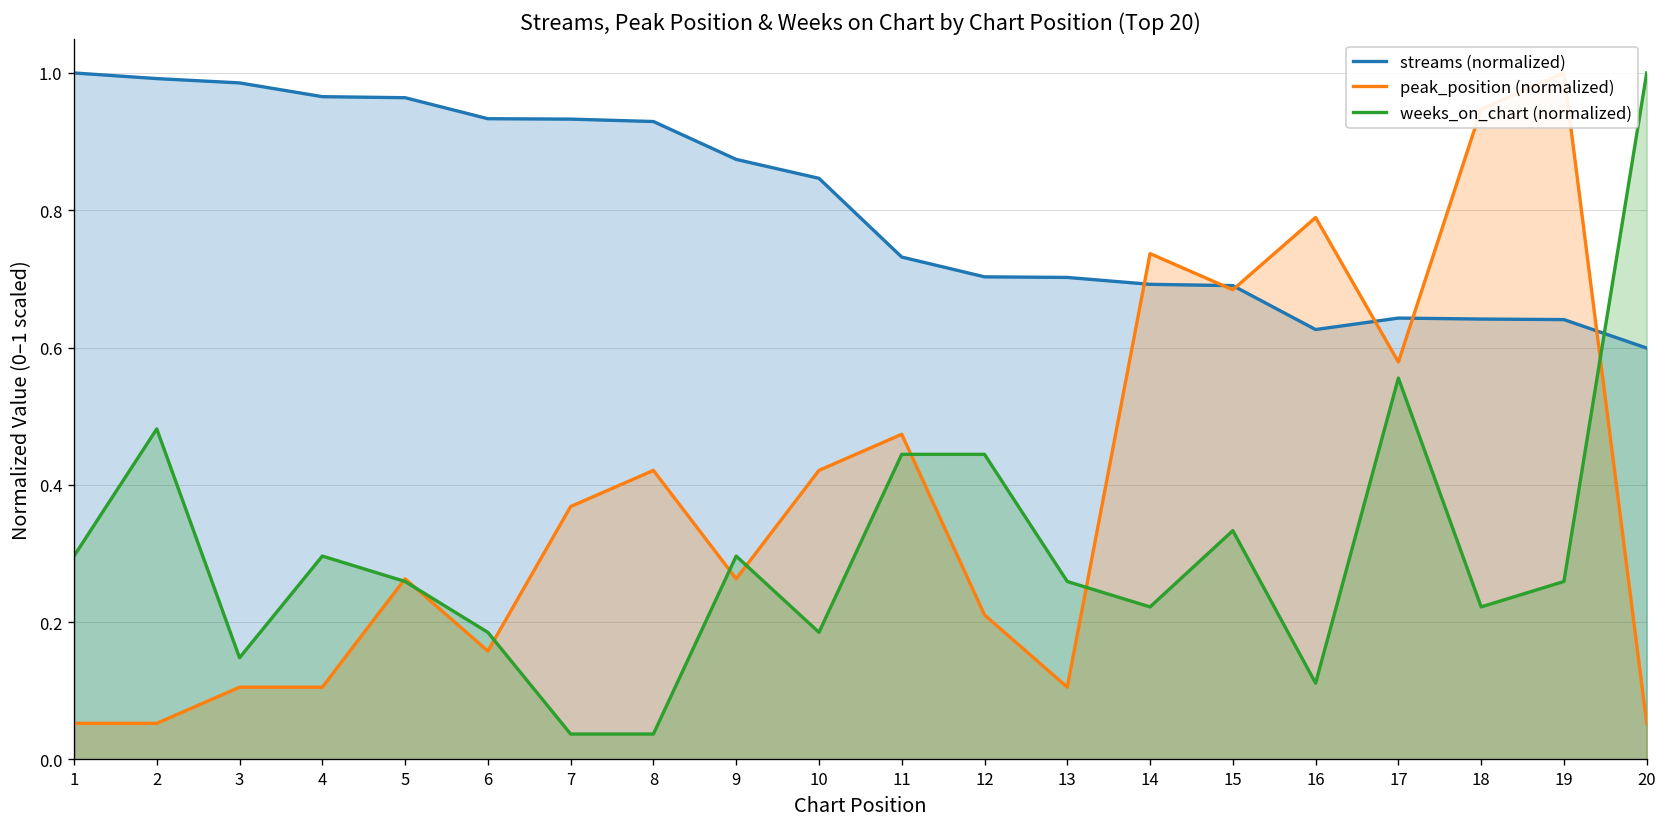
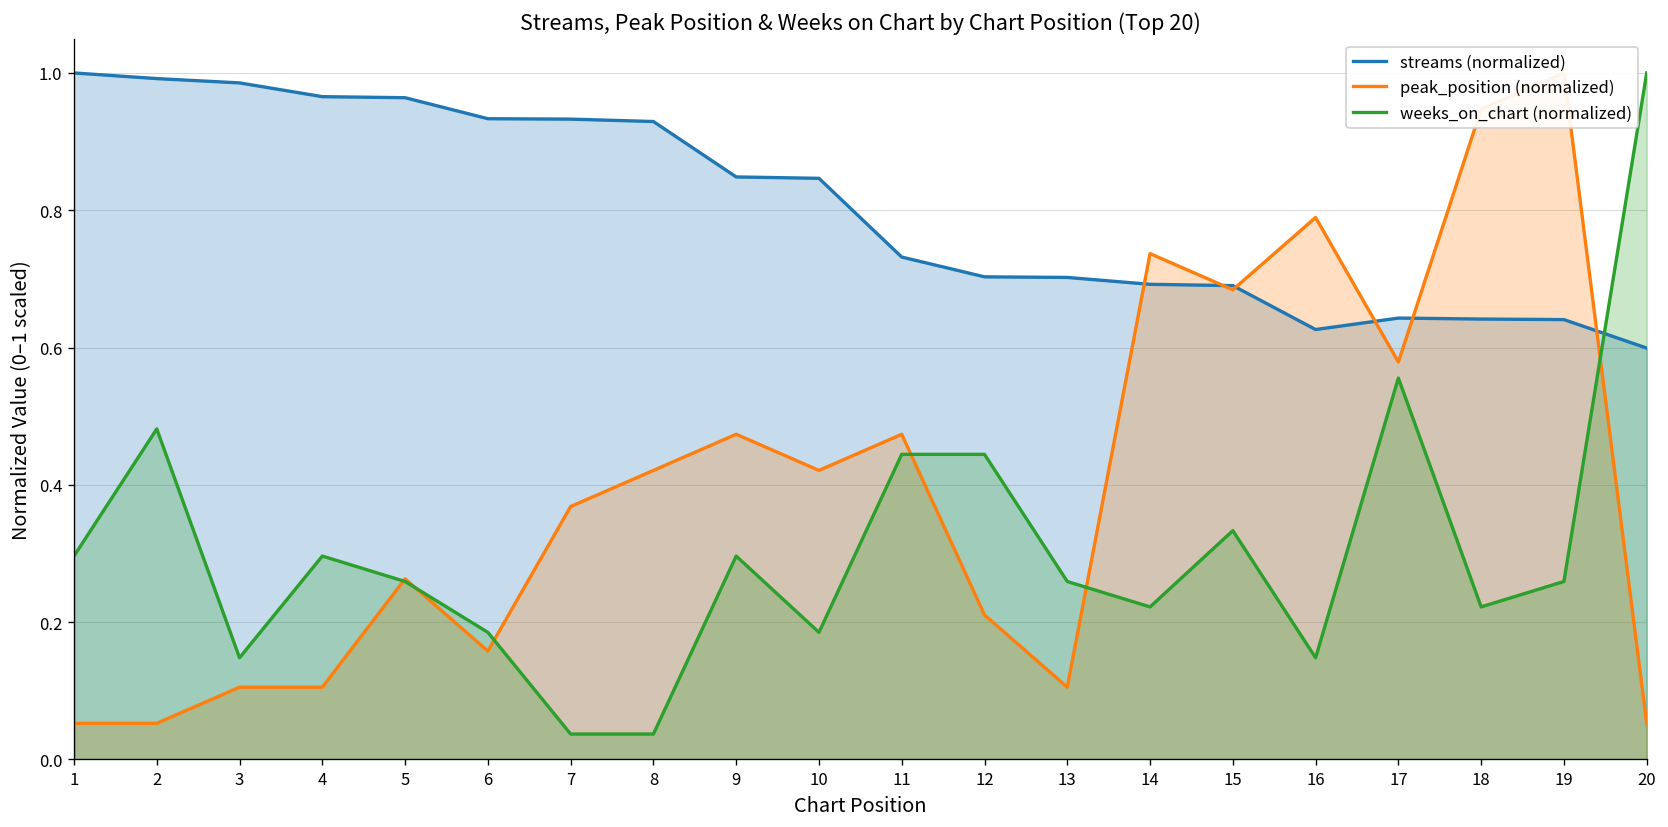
  {
    "streams (normalized)": {
      "1": 1.00,
      "2": 0.99,
      "3": 0.99,
      "4": 0.97,
      "5": 0.96,
      "6": 0.93,
      "7": 0.93,
      "8": 0.93,
-     "9": 0.87,
+     "9": 0.85,
      "10": 0.85,
      "11": 0.73,
      "12": 0.70,
      "13": 0.70,
      "14": 0.69,
      "15": 0.69,
      "16": 0.63,
      "17": 0.64,
      "18": 0.64,
      "19": 0.64,
      "20": 0.60
    },
    "peak_position (normalized)": {
      "1": 0.05,
      "2": 0.05,
      "3": 0.11,
      "4": 0.11,
      "6": 0.16,
      "7": 0.37,
      "8": 0.42,
-     "9": 0.26,
+     "9": 0.47,
      "10": 0.42,
      "11": 0.47,
      "12": 0.21,
      "13": 0.11,
      "14": 0.74,
      "15": 0.68,
      "16": 0.79,
      "17": 0.58,
      "20": 0.05
    },
    "weeks_on_chart (normalized)": {
      "1": 0.30,
      "2": 0.48,
      "3": 0.15,
      "4": 0.30,
      "6": 0.19,
      "7": 0.04,
      "8": 0.04,
      "9": 0.30,
      "10": 0.19,
      "11": 0.44,
      "12": 0.44,
      "13": 0.26,
      "14": 0.22,
      "15": 0.33,
-     "16": 0.11,
+     "16": 0.15,
      "17": 0.56,
      "18": 0.22,
      "19": 0.26,
      "20": 1.00
    }
  }
